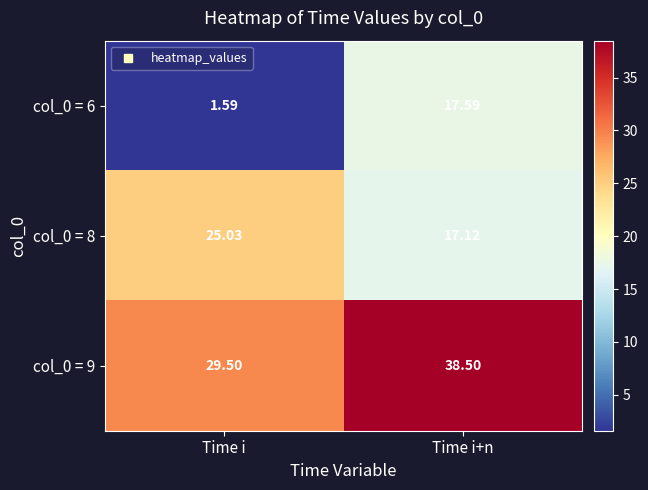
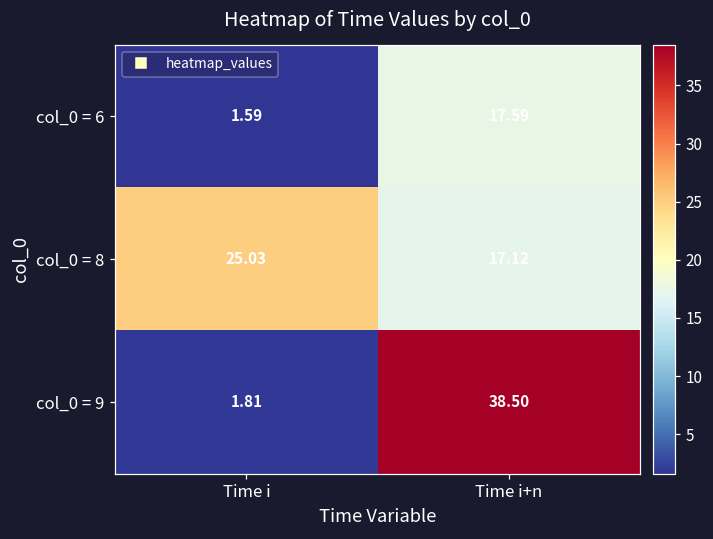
  {
    "col_0 = 6": {
      "Time i": 1.59
    },
    "col_0 = 8": {
      "Time i": 25.03
    },
    "col_0 = 9": {
-     "Time i": 29.50,
+     "Time i": 1.81,
      "Time i+n": 38.50
    }
  }
